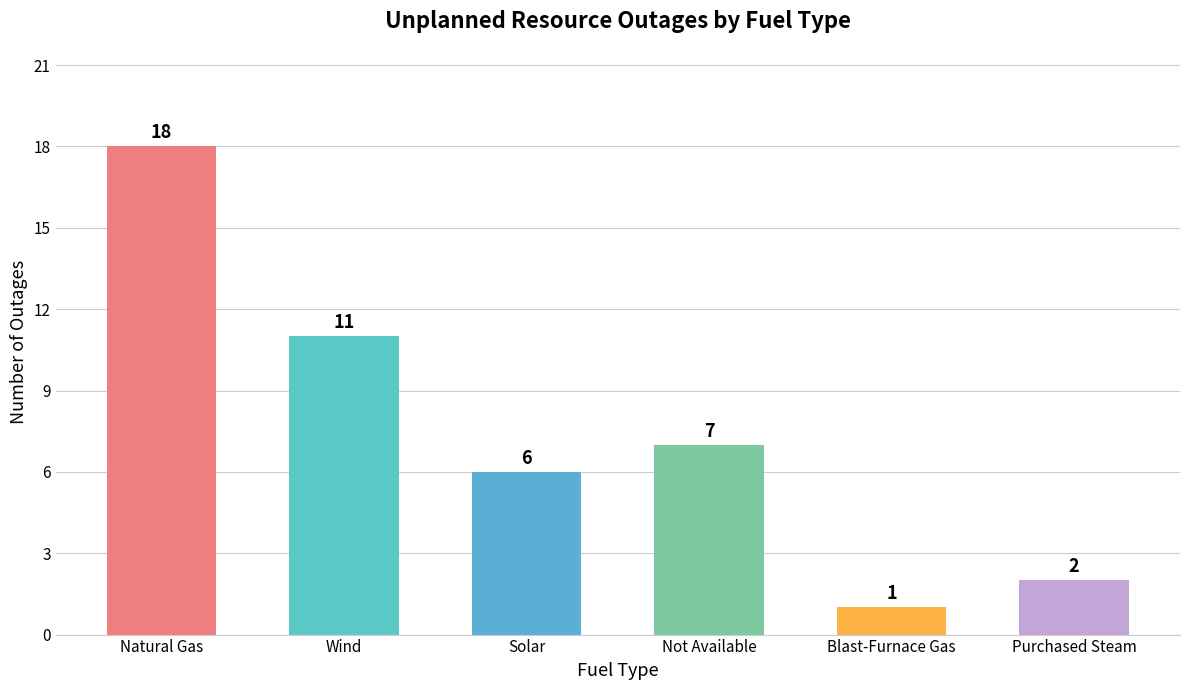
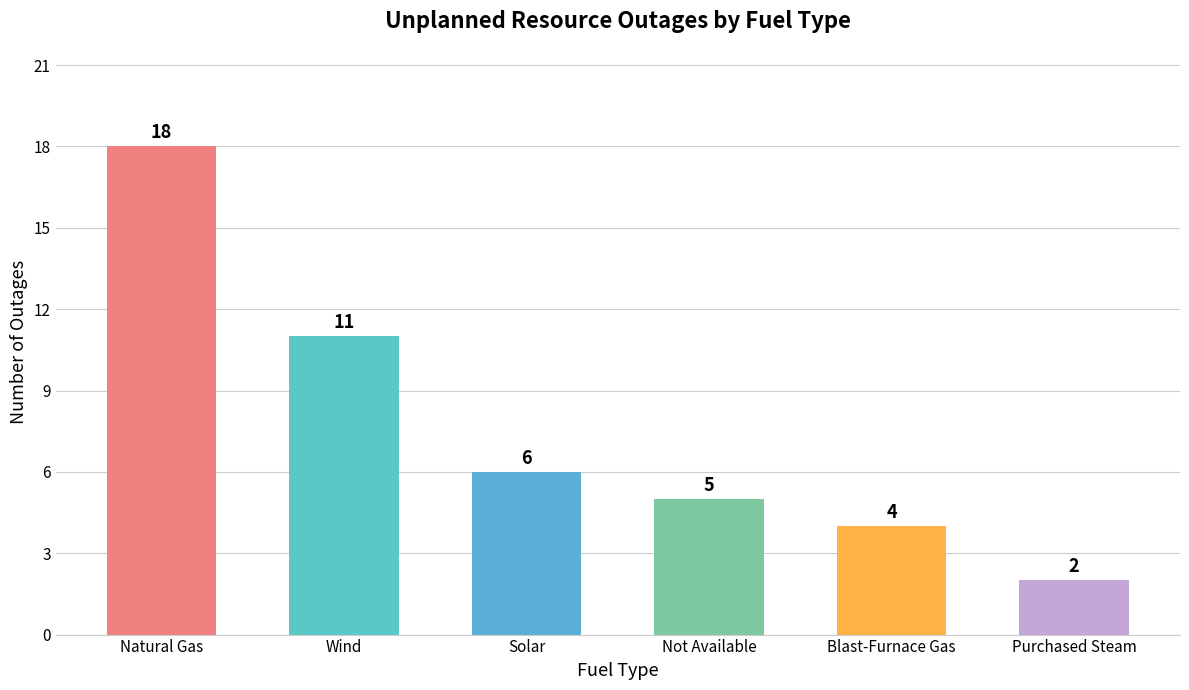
  {
    "Natural Gas": 18,
    "Wind": 11,
    "Solar": 6,
-   "Not Available": 7,
-   "Blast-Furnace Gas": 1,
+   "Not Available": 5,
+   "Blast-Furnace Gas": 4,
    "Purchased Steam": 2
  }
